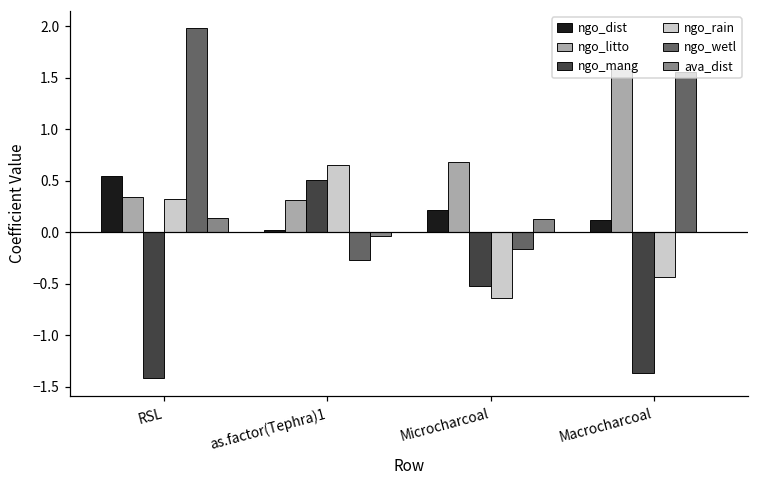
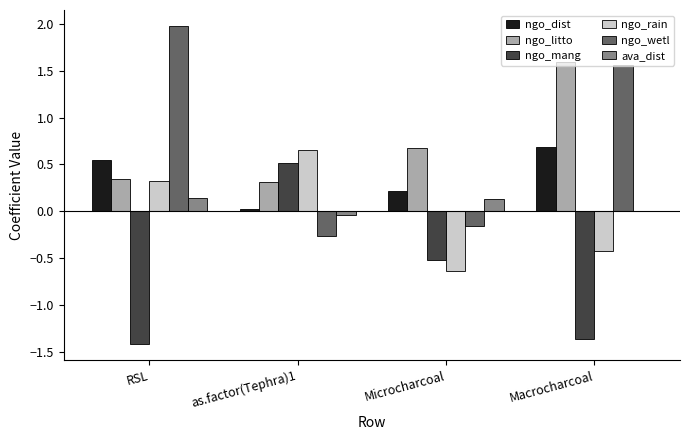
  {
    "ngo_dist": {
      "RSL": 0.6,
      "Microcharcoal": 0.2,
-     "Macrocharcoal": 0.1
+     "Macrocharcoal": 0.7
    }
  }
